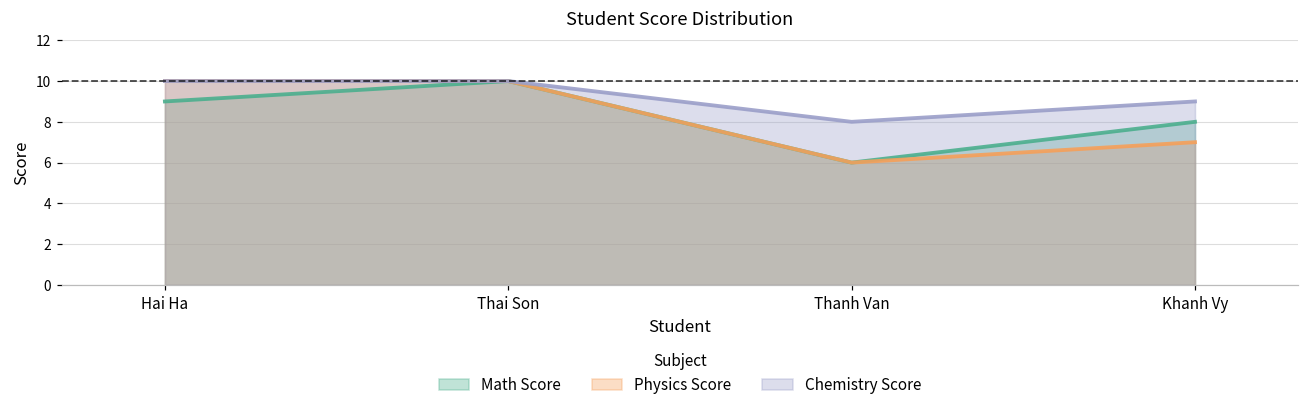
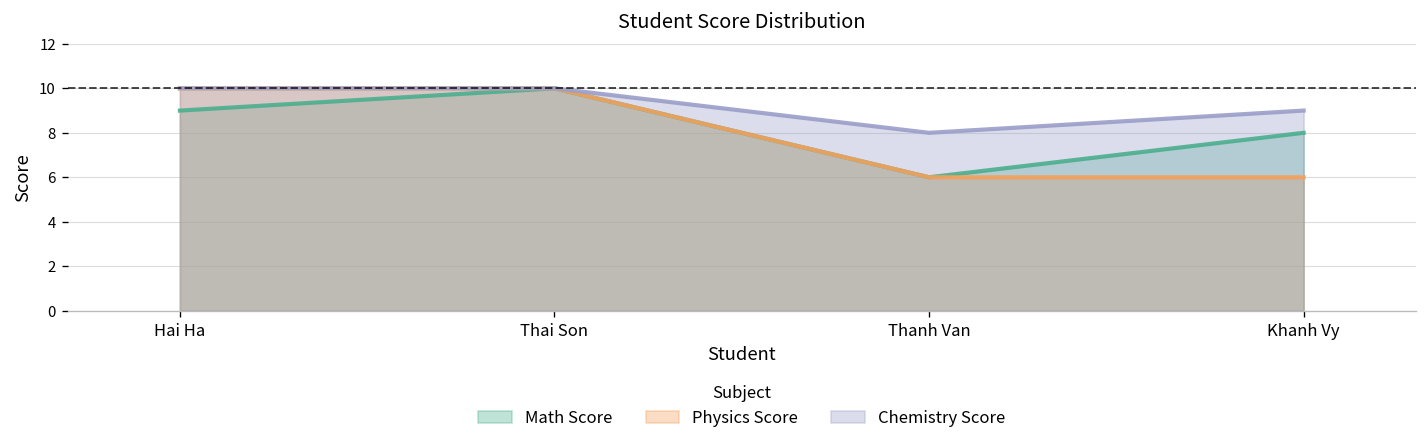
  {
    "Physics Score": {
-     "Khanh Vy": 7
+     "Khanh Vy": 6
    }
  }
